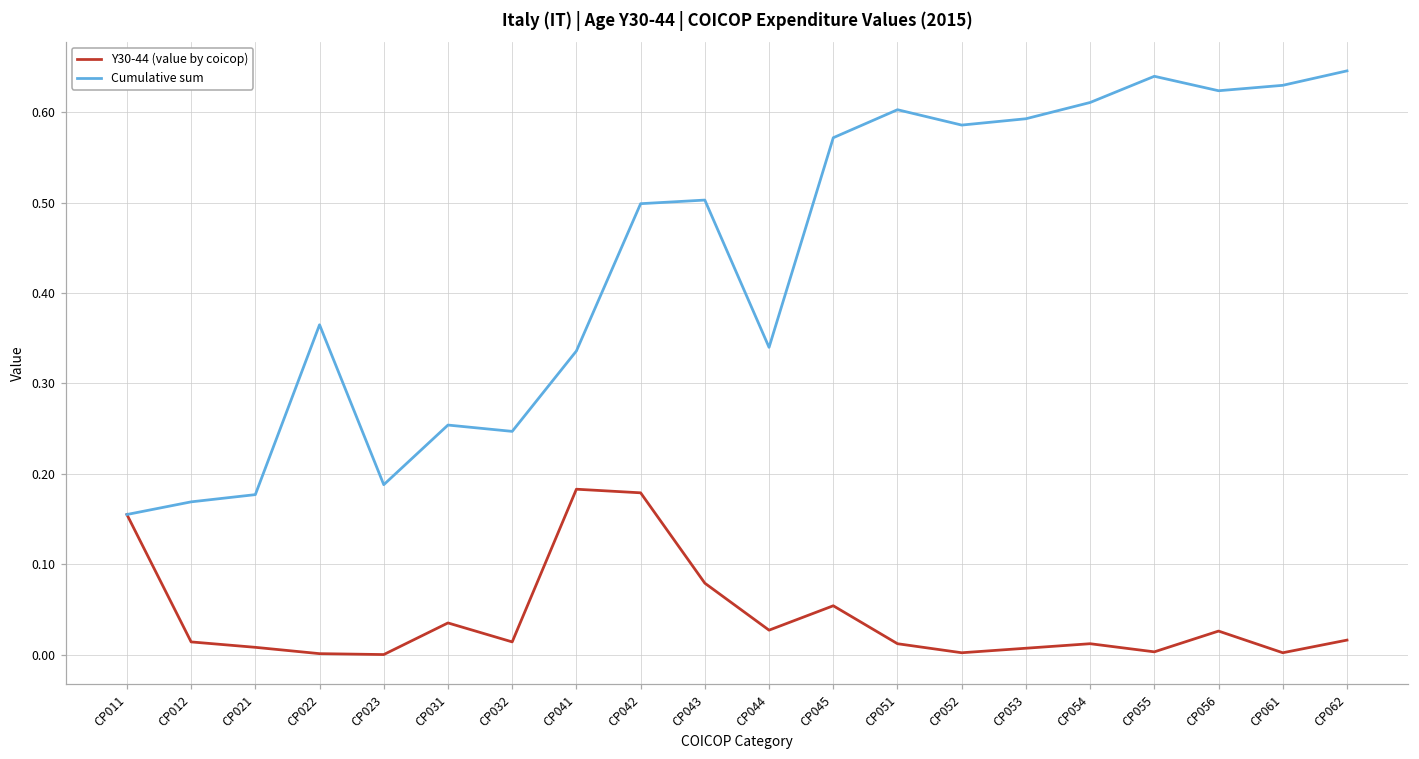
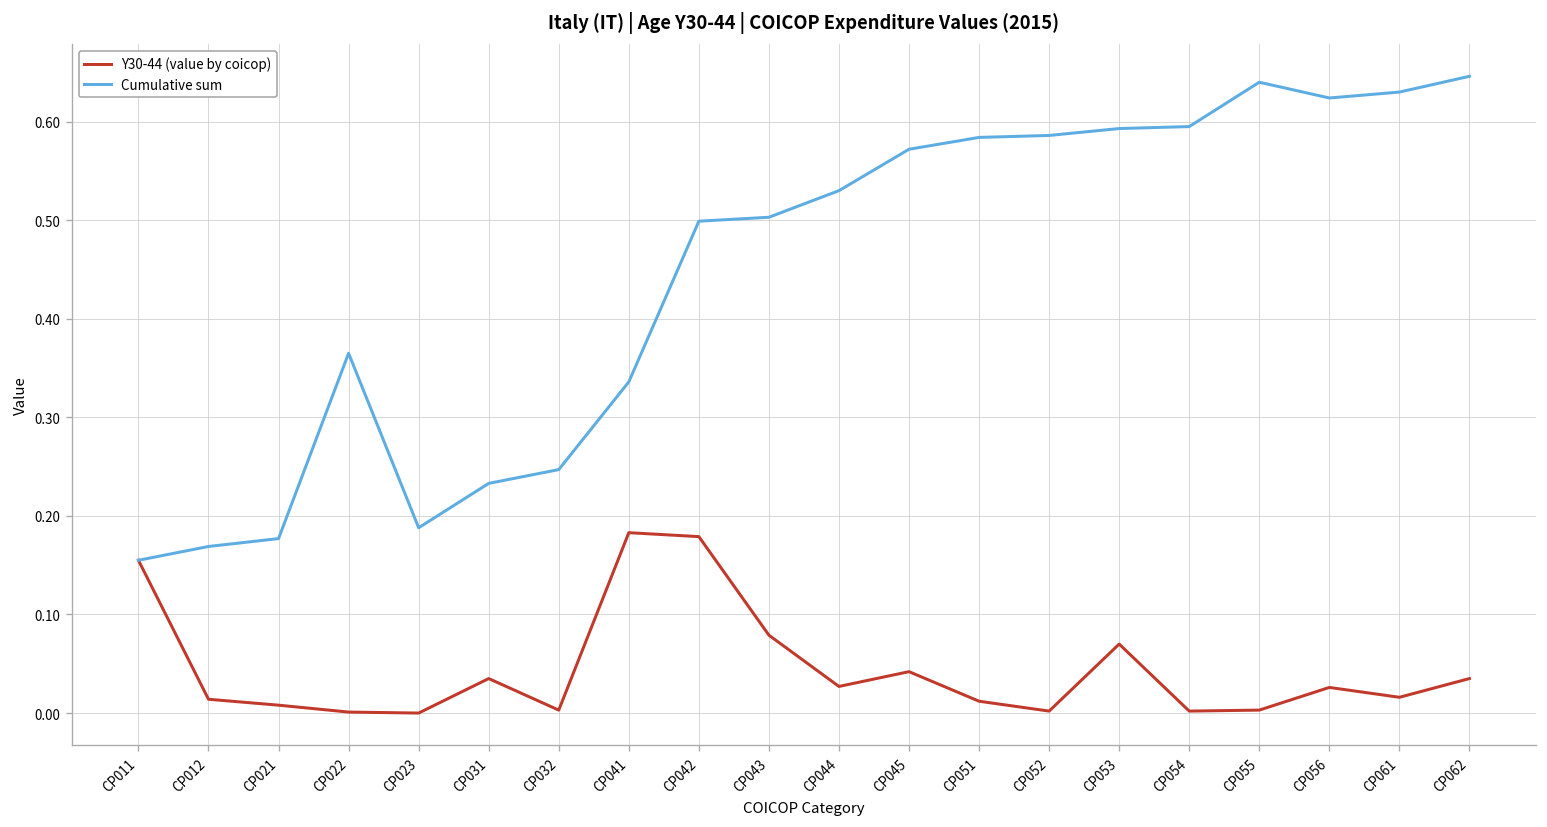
  {
    "Y30-44 (value by coicop)": {
      "CP012": 0.01,
      "CP021": 0.01,
      "CP022": 0.00,
      "CP023": 0.00,
      "CP031": 0.04,
-     "CP032": 0.01,
+     "CP032": 0.00,
      "CP041": 0.18,
      "CP042": 0.18,
      "CP043": 0.08,
      "CP044": 0.03,
-     "CP045": 0.05,
+     "CP045": 0.04,
      "CP051": 0.01,
      "CP052": 0.00,
-     "CP053": 0.01,
-     "CP054": 0.01,
+     "CP053": 0.07,
+     "CP054": 0.00,
      "CP055": 0.00,
      "CP056": 0.03,
-     "CP061": 0.00,
-     "CP062": 0.02
+     "CP061": 0.02,
+     "CP062": 0.04
    },
    "Cumulative sum": {
      "CP012": 0.17,
      "CP021": 0.18,
      "CP022": 0.37,
      "CP023": 0.19,
-     "CP031": 0.25,
+     "CP031": 0.23,
      "CP032": 0.25,
      "CP041": 0.34,
      "CP042": 0.50,
      "CP043": 0.50,
-     "CP044": 0.34,
+     "CP044": 0.53,
      "CP045": 0.57,
-     "CP051": 0.60,
+     "CP051": 0.58,
      "CP052": 0.59,
      "CP053": 0.59,
-     "CP054": 0.61,
+     "CP054": 0.60,
      "CP055": 0.64,
      "CP056": 0.62,
      "CP061": 0.63,
      "CP062": 0.65
    }
  }
